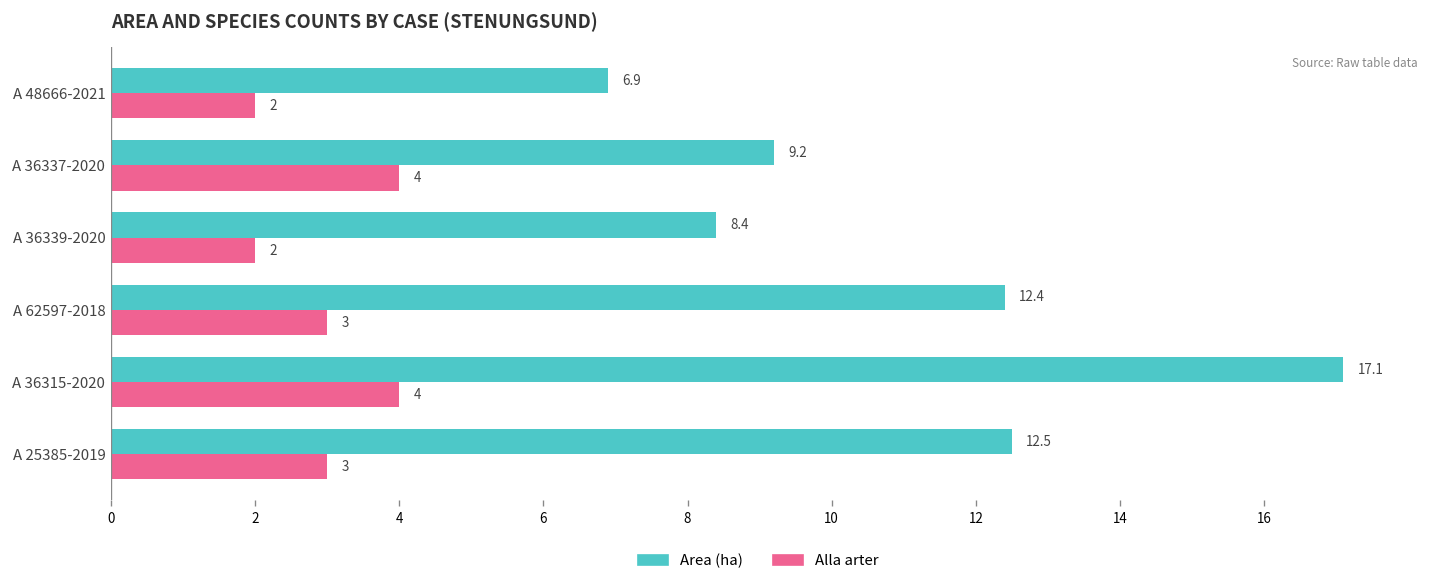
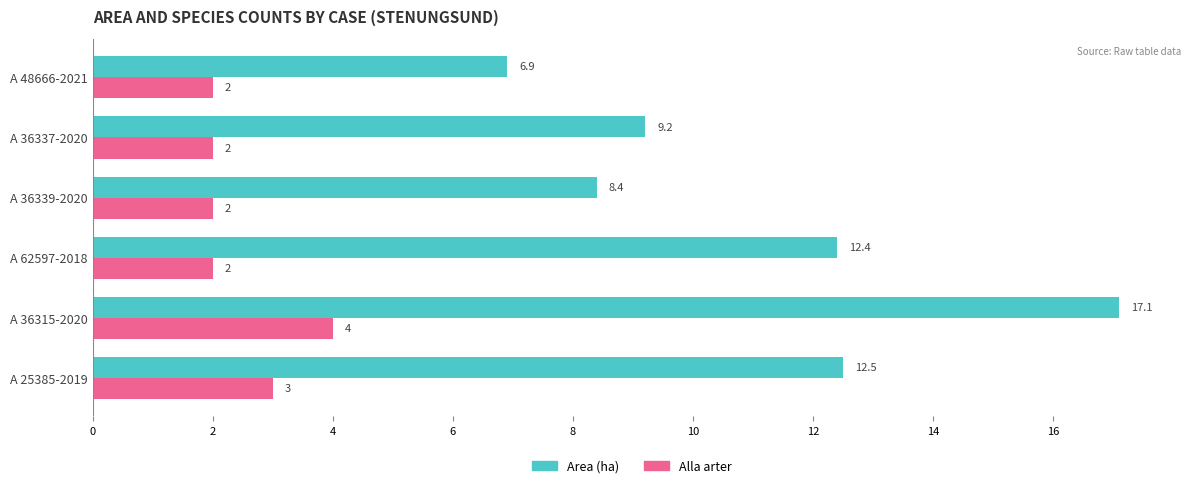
  {
    "Area (ha)": {
      "A 48666-2021": 6.9,
      "A 36337-2020": 9.2,
      "A 36339-2020": 8.4,
      "A 62597-2018": 12.4,
      "A 36315-2020": 17.1,
      "A 25385-2019": 12.5
    },
    "Alla arter": {
      "A 48666-2021": 2,
-     "A 36337-2020": 4,
+     "A 36337-2020": 2,
      "A 36339-2020": 2,
-     "A 62597-2018": 3,
+     "A 62597-2018": 2,
      "A 36315-2020": 4,
      "A 25385-2019": 3
    }
  }
